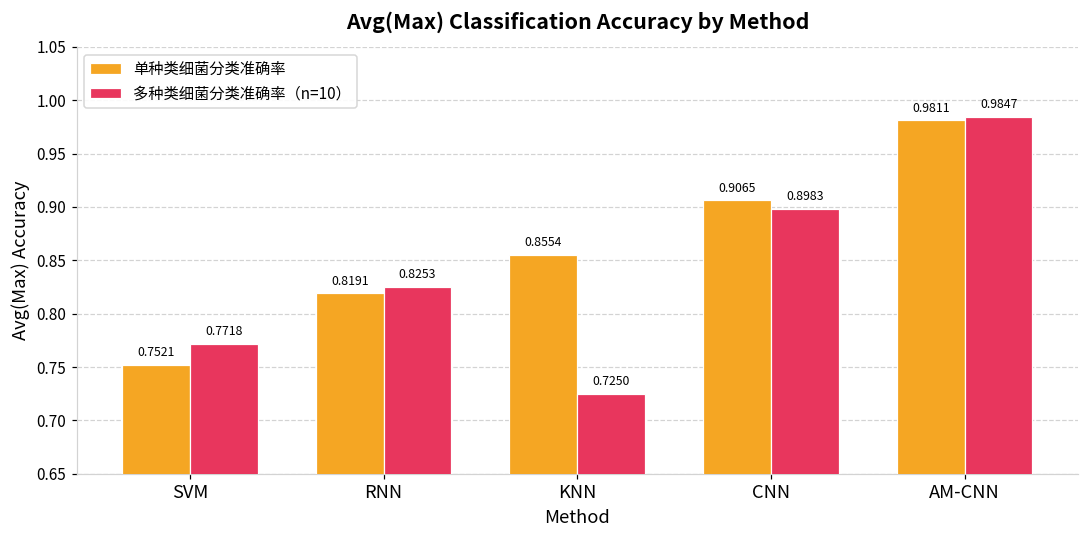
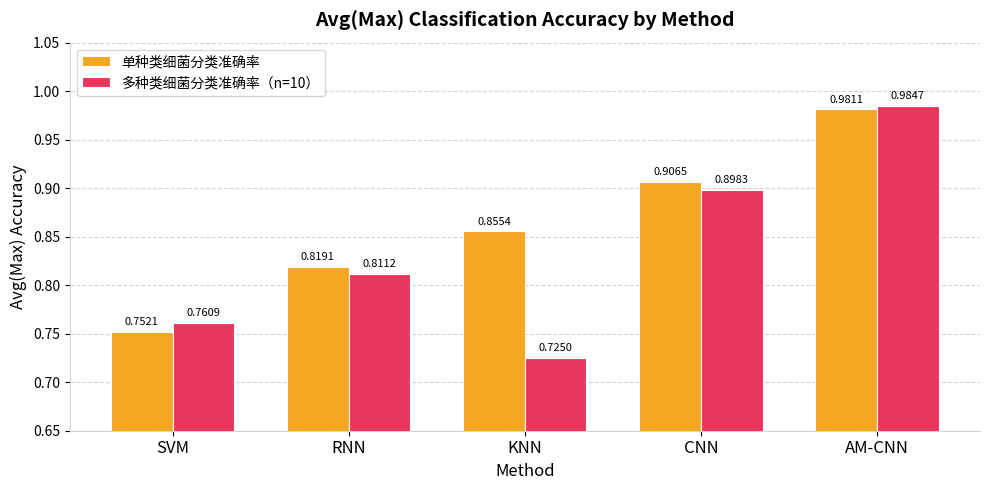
  {
    "单种类细菌分类准确率": {
      "SVM": 0.7521,
      "RNN": 0.8191,
      "KNN": 0.8554,
      "CNN": 0.9065,
      "AM-CNN": 0.9811
    },
    "多种类细菌分类准确率（n=10）": {
-     "SVM": 0.7718,
-     "RNN": 0.8253,
+     "SVM": 0.7609,
+     "RNN": 0.8112,
      "KNN": 0.7250,
      "CNN": 0.8983,
      "AM-CNN": 0.9847
    }
  }
